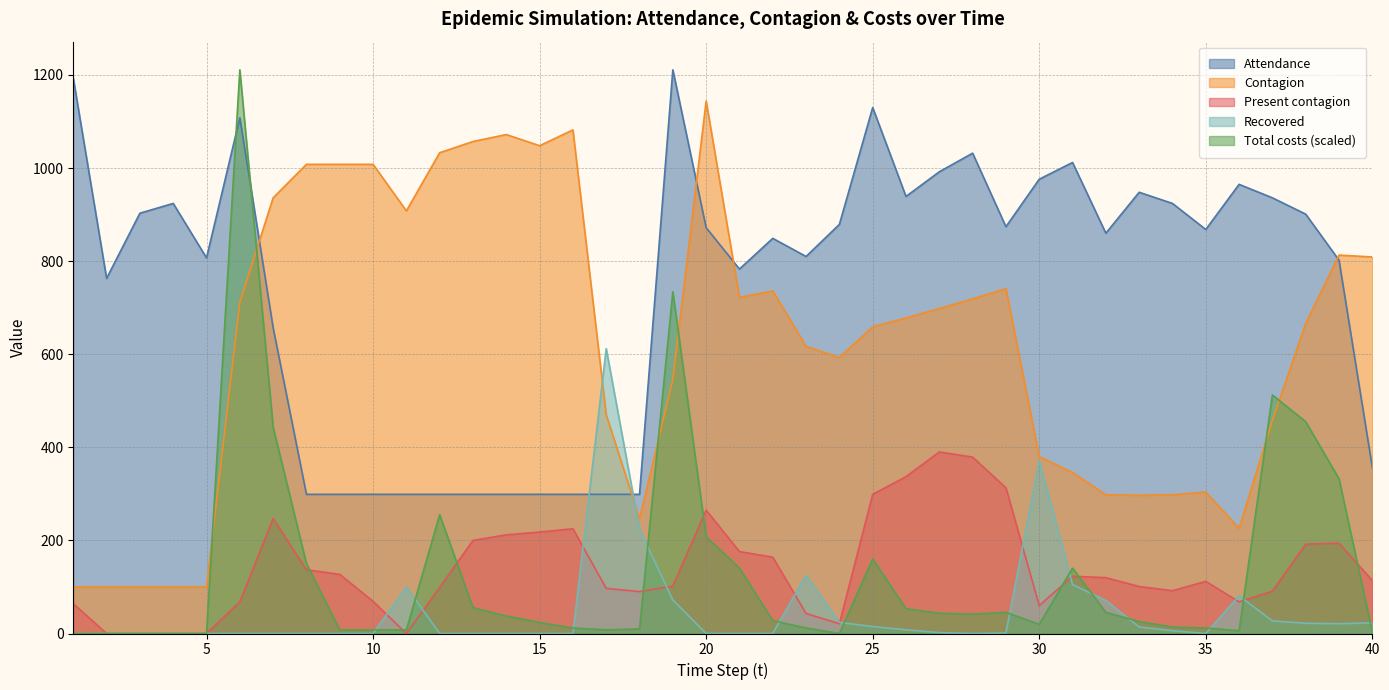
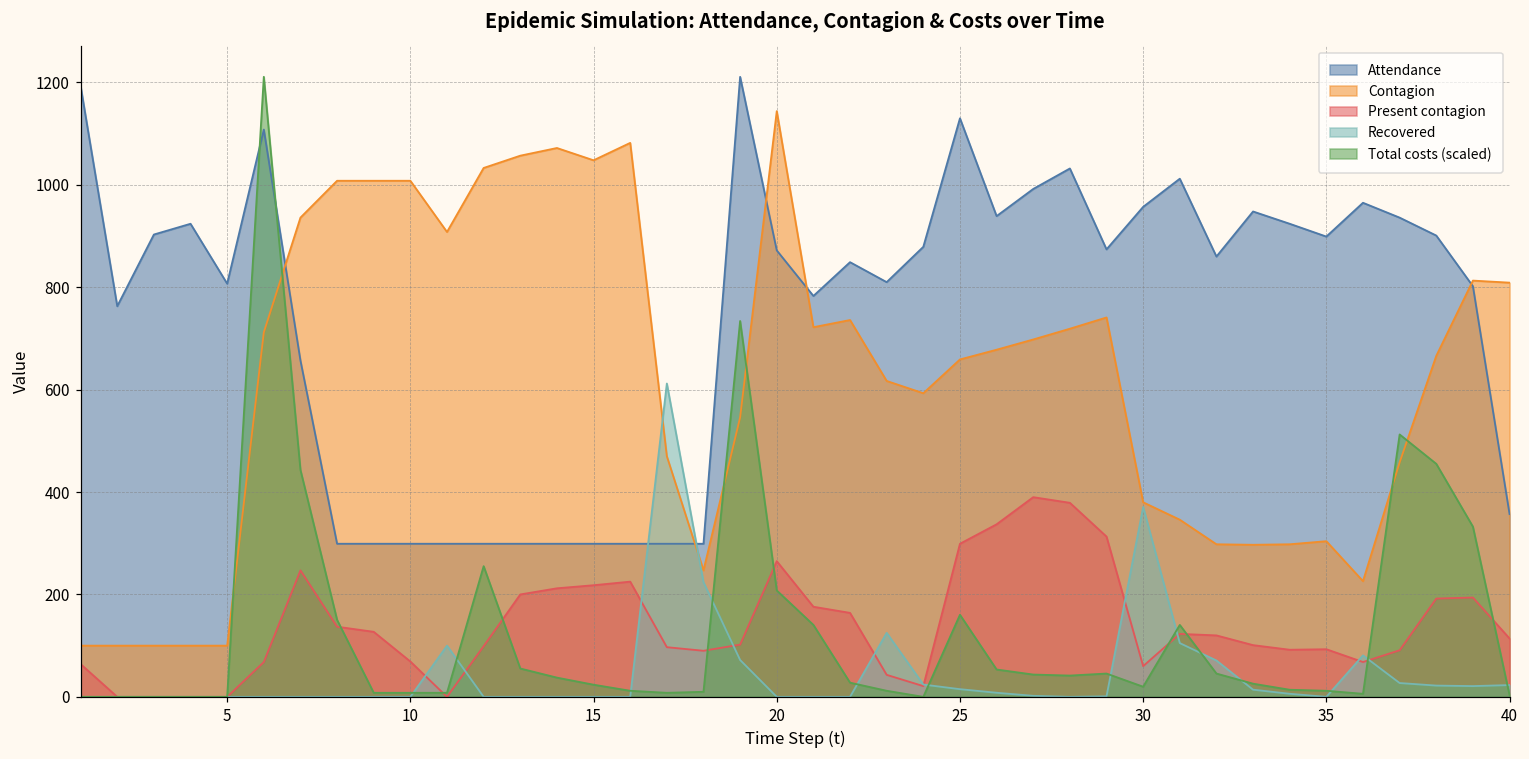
  {
    "Attendance": {
      "5": 810,
      "10": 300,
      "15": 300,
      "20": 870,
      "25": 1130,
-     "30": 980,
-     "35": 870,
+     "30": 960,
+     "35": 900,
      "40": 360
    },
    "Contagion": {
      "5": 100,
      "10": 1010,
      "15": 1050,
      "20": 1140,
      "25": 660,
      "30": 380,
      "35": 300,
      "40": 810
    },
    "Present contagion": {
      "10": 70,
      "15": 220,
      "20": 270,
      "25": 300,
      "30": 60,
-     "35": 110,
+     "35": 90,
      "40": 110
    },
    "Recovered": {
      "10": 0,
      "15": 0,
      "20": 0,
      "25": 20,
      "30": 370,
      "35": 0,
      "40": 20
    },
    "Total costs (scaled)": {
      "10": 10,
      "15": 20,
      "20": 210,
      "25": 160,
      "30": 20,
      "35": 10,
      "40": 0
    }
  }
